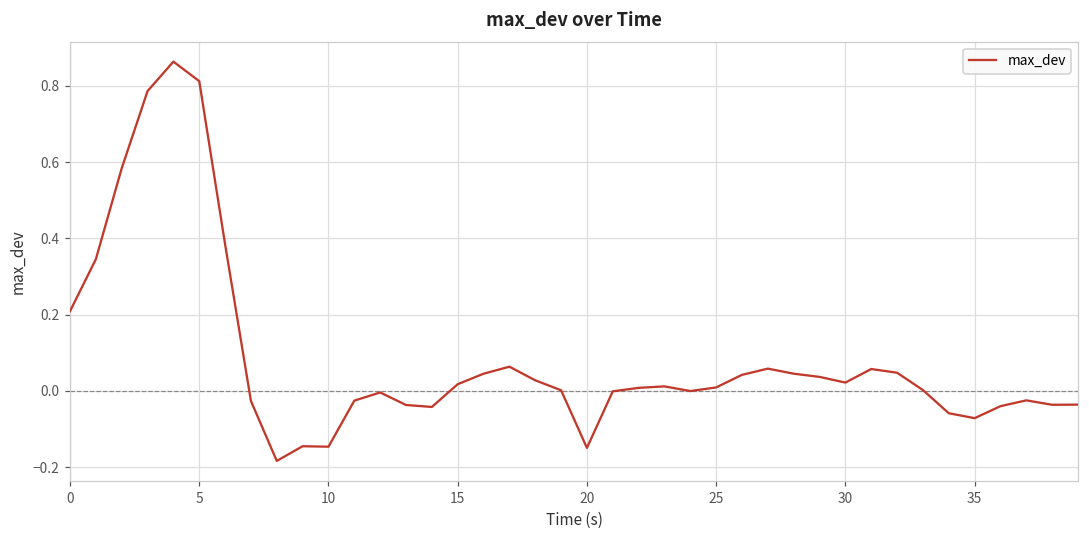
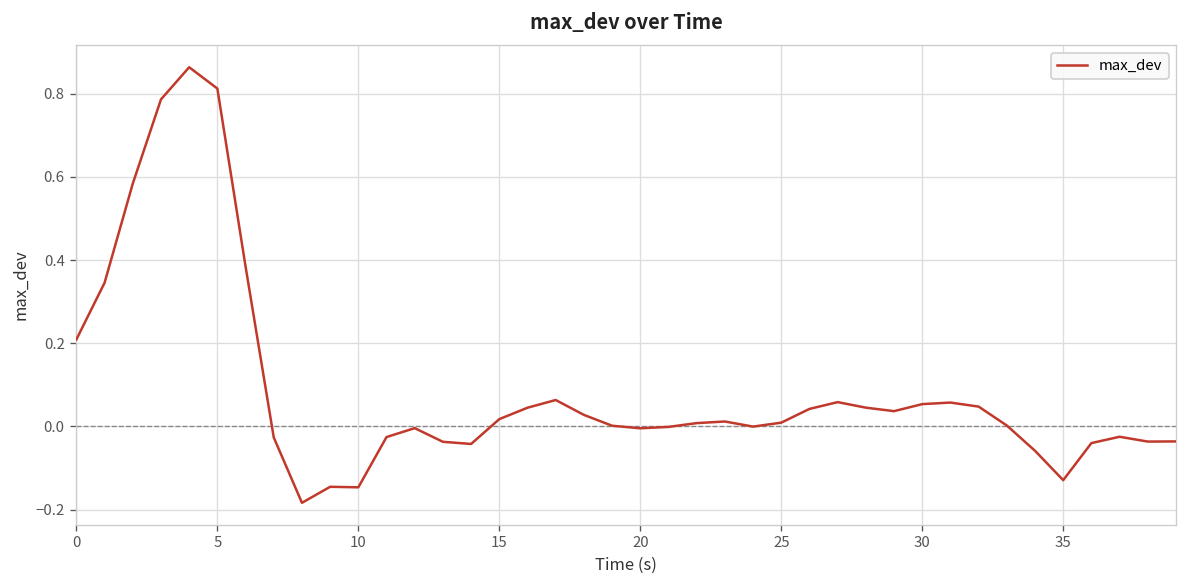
  {
    "0": 0.21,
    "5": 0.81,
    "10": -0.15,
    "15": 0.02,
-   "20": -0.15,
+   "20": 0.00,
    "25": 0.01,
-   "30": 0.02,
-   "35": -0.07
+   "30": 0.05,
+   "35": -0.13
  }
